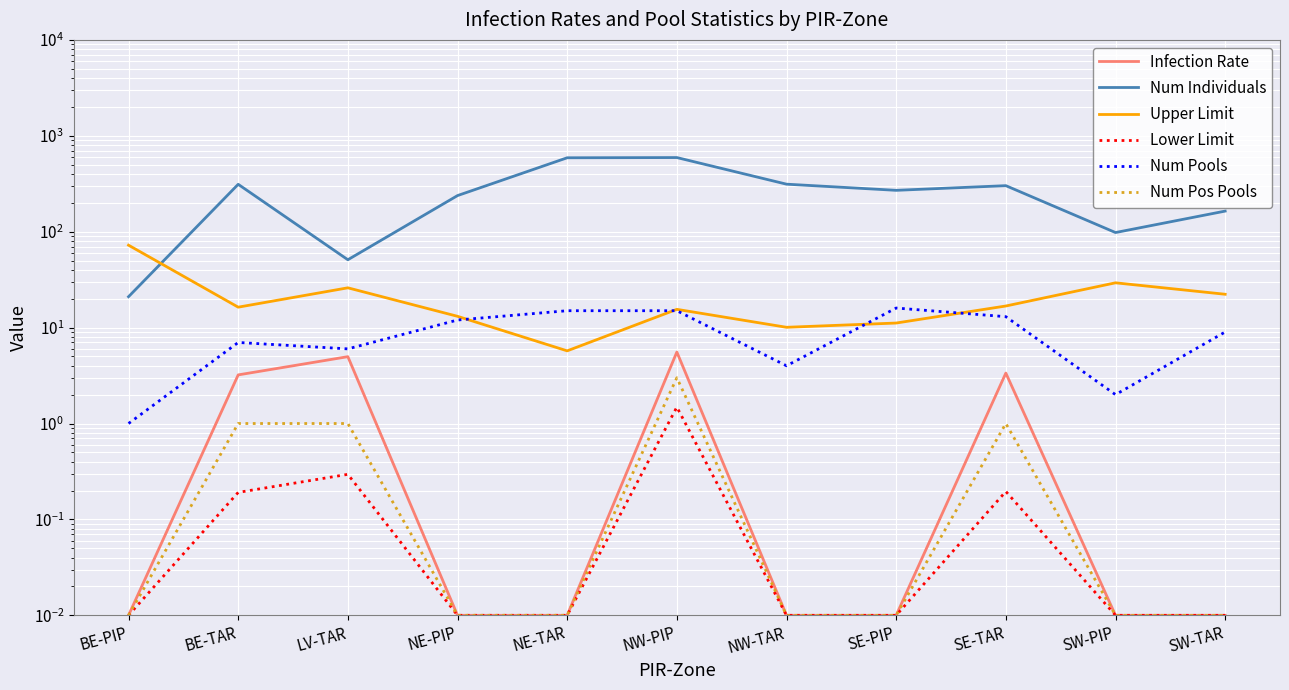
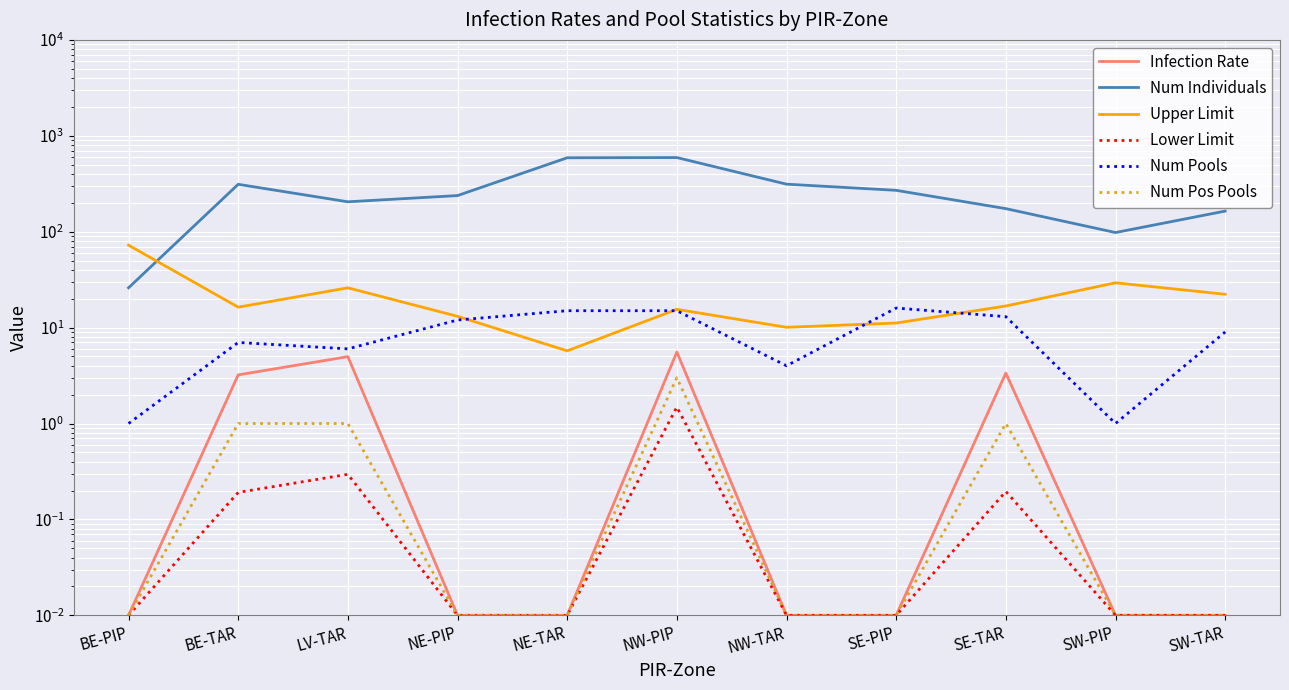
  {
    "Infection Rate": {
      "BE-TAR": 3.2,
      "LV-TAR": 5,
      "NW-PIP": 6,
      "SE-TAR": 3.4
    },
    "Num Individuals": {
-     "BE-PIP": 21,
+     "BE-PIP": 26,
      "BE-TAR": 310,
-     "LV-TAR": 50,
+     "LV-TAR": 210,
      "NE-PIP": 240,
      "NE-TAR": 600,
      "NW-PIP": 600,
      "NW-TAR": 310,
      "SE-PIP": 270,
-     "SE-TAR": 300,
+     "SE-TAR": 170,
      "SW-PIP": 100,
      "SW-TAR": 160
    },
    "Lower Limit": {
      "BE-TAR": 0.19,
      "LV-TAR": 0.30,
      "NW-PIP": 1.5,
      "SE-TAR": 0.20
    },
    "Num Pools": {
      "BE-PIP": 1,
      "BE-TAR": 7,
      "LV-TAR": 6,
      "NE-PIP": 12,
      "NE-TAR": 15,
      "NW-TAR": 4,
      "SE-PIP": 16,
      "SE-TAR": 13,
-     "SW-PIP": 2,
+     "SW-PIP": 1,
      "SW-TAR": 9
    }
  }
